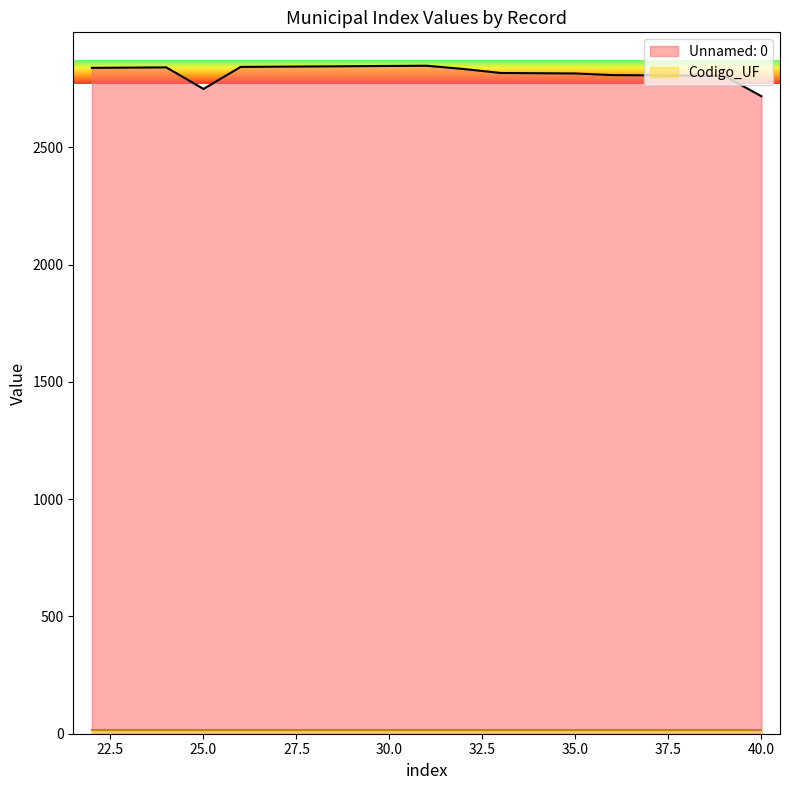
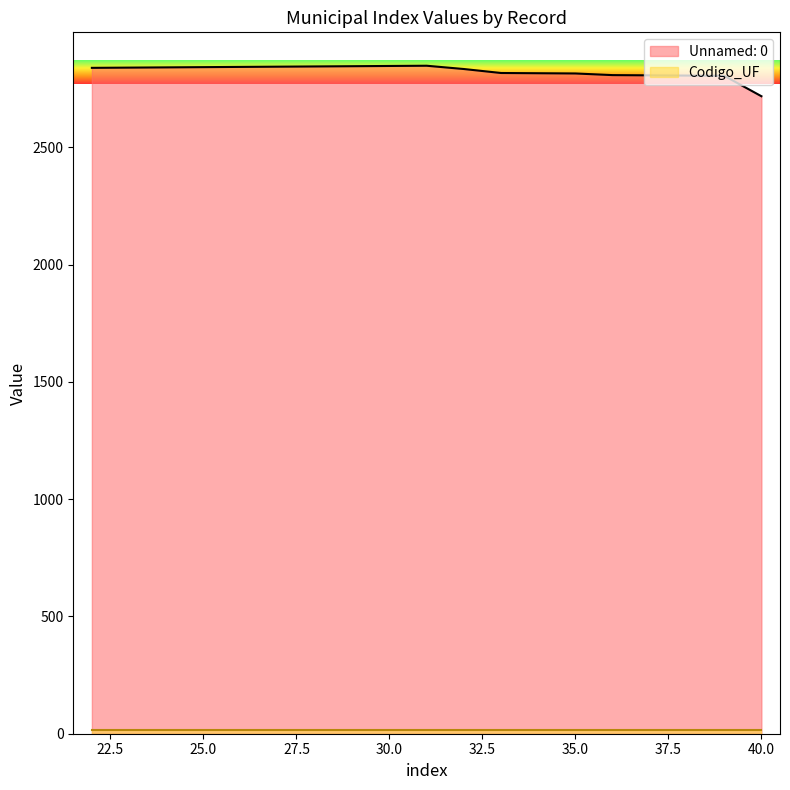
  {
    "Unnamed: 0": {
-     "25.0": 2750,
+     "25.0": 2840,
      "30.0": 2850,
      "35.0": 2820,
      "40.0": 2720
    },
    "Codigo_UF": {
      "25.0": 20,
      "30.0": 20,
      "35.0": 20,
      "40.0": 20
    }
  }
